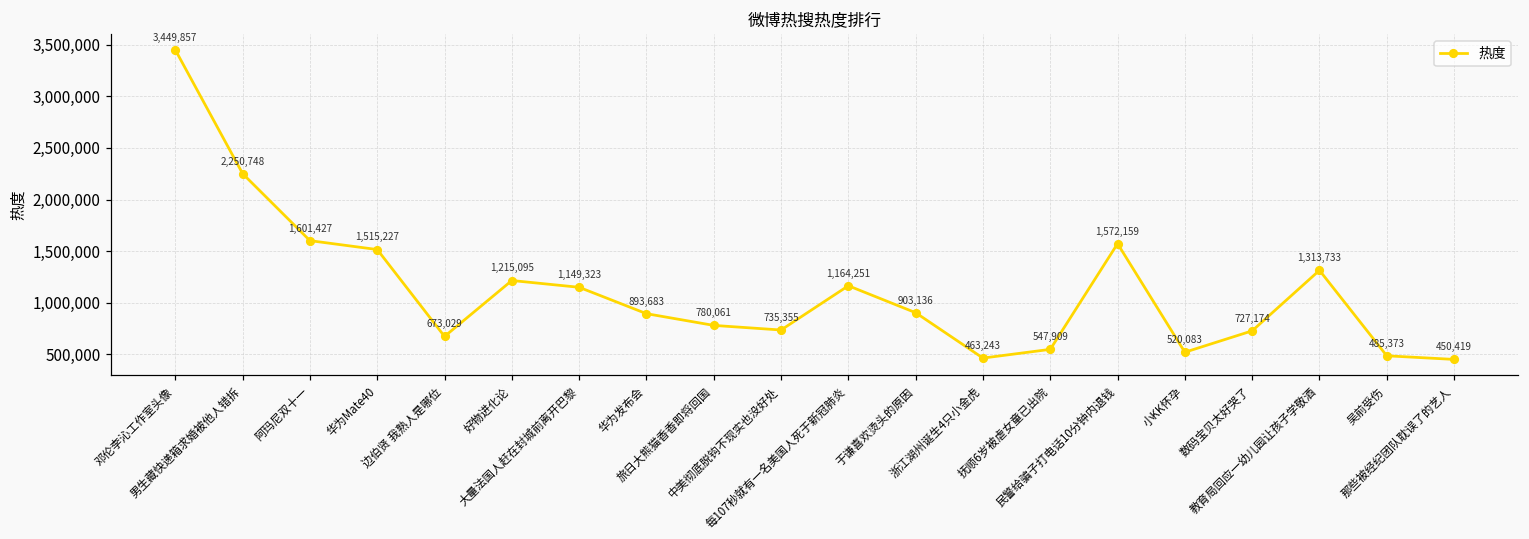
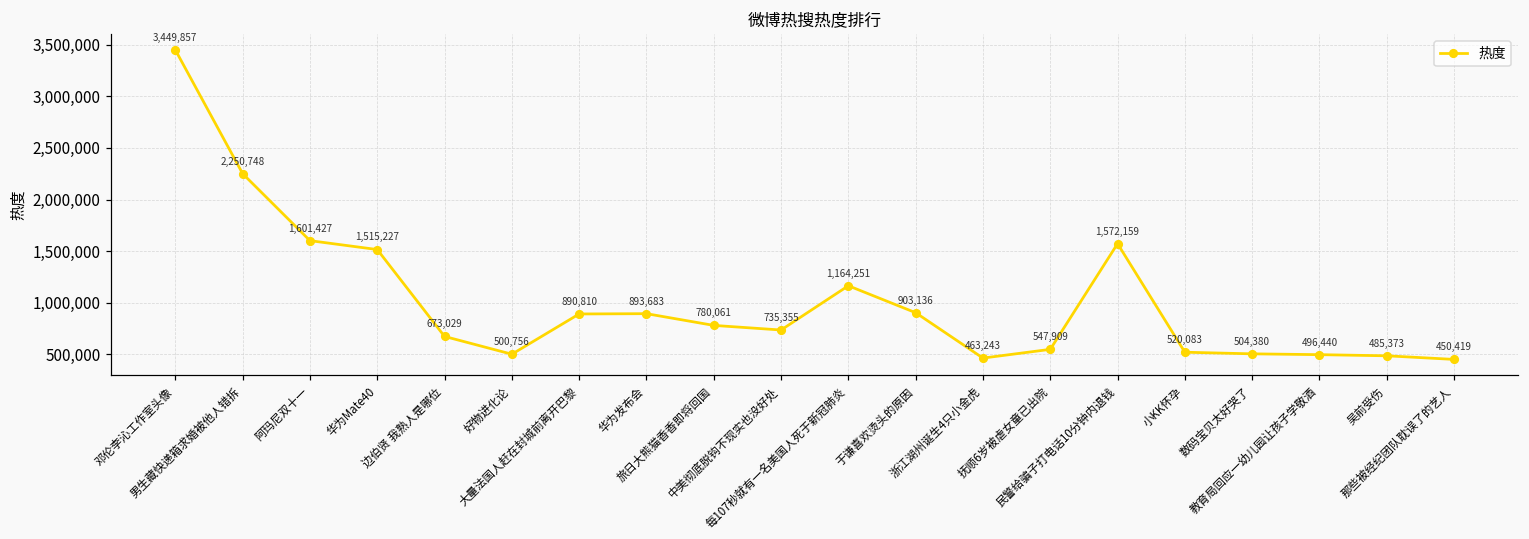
  {
    "邓伦李沁工作室头像": "3,449,857",
    "男生藏快递箱求婚被他人错拆": "2,250,748",
    "阿玛尼双十一": "1,601,427",
    "华为Mate40": "1,515,227",
    "边伯贤 我熟人是哪位": "673,029",
-   "好物进化论": "1,215,095",
-   "大量法国人赶在封城前离开巴黎": "1,149,323",
+   "好物进化论": "500,756",
+   "大量法国人赶在封城前离开巴黎": "890,810",
    "华为发布会": "893,683",
    "旅日大熊猫香香即将回国": "780,061",
    "中美彻底脱钩不现实也没好处": "735,355",
    "每107秒就有一名美国人死于新冠肺炎": "1,164,251",
    "于谦喜欢烫头的原因": "903,136",
    "浙江湖州诞生4只小金虎": "463,243",
    "抚顺6岁被虐女童已出院": "547,909",
    "民警给骗子打电话10分钟内退钱": "1,572,159",
    "小KK怀孕": "520,083",
-   "数码宝贝太好哭了": "727,174",
-   "教育局回应一幼儿园让孩子学敬酒": "1,313,733",
+   "数码宝贝太好哭了": "504,380",
+   "教育局回应一幼儿园让孩子学敬酒": "496,440",
    "吴前受伤": "485,373",
    "那些被经纪团队耽误了的艺人": "450,419"
  }
